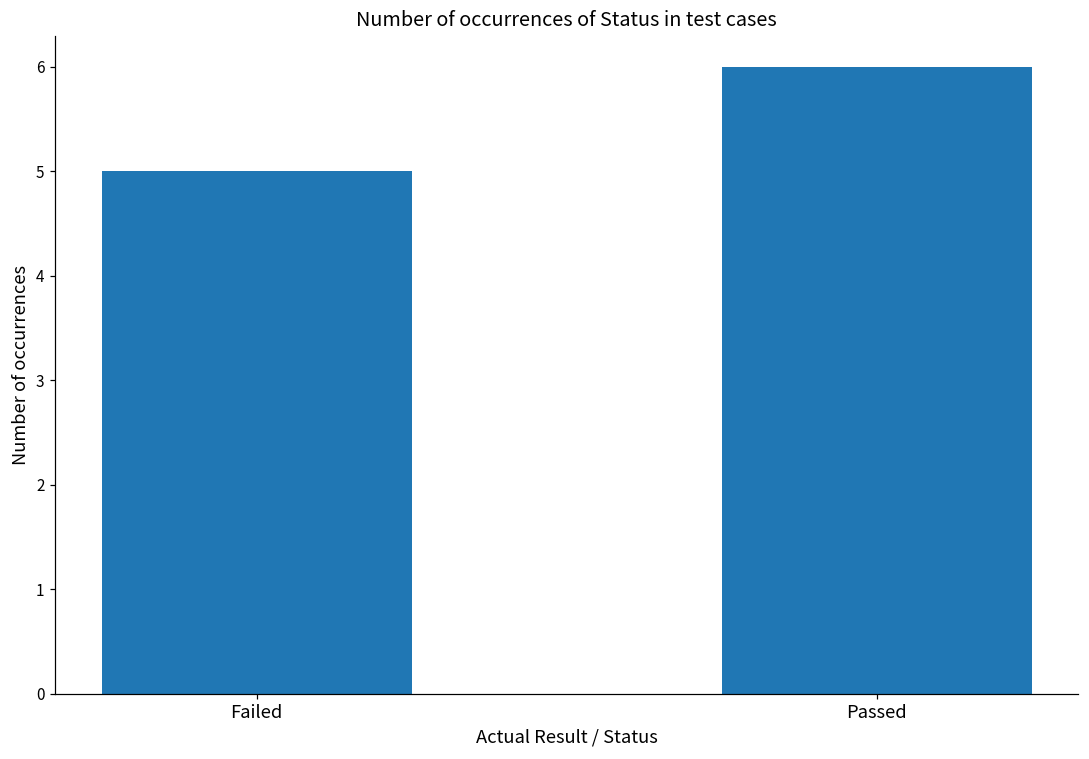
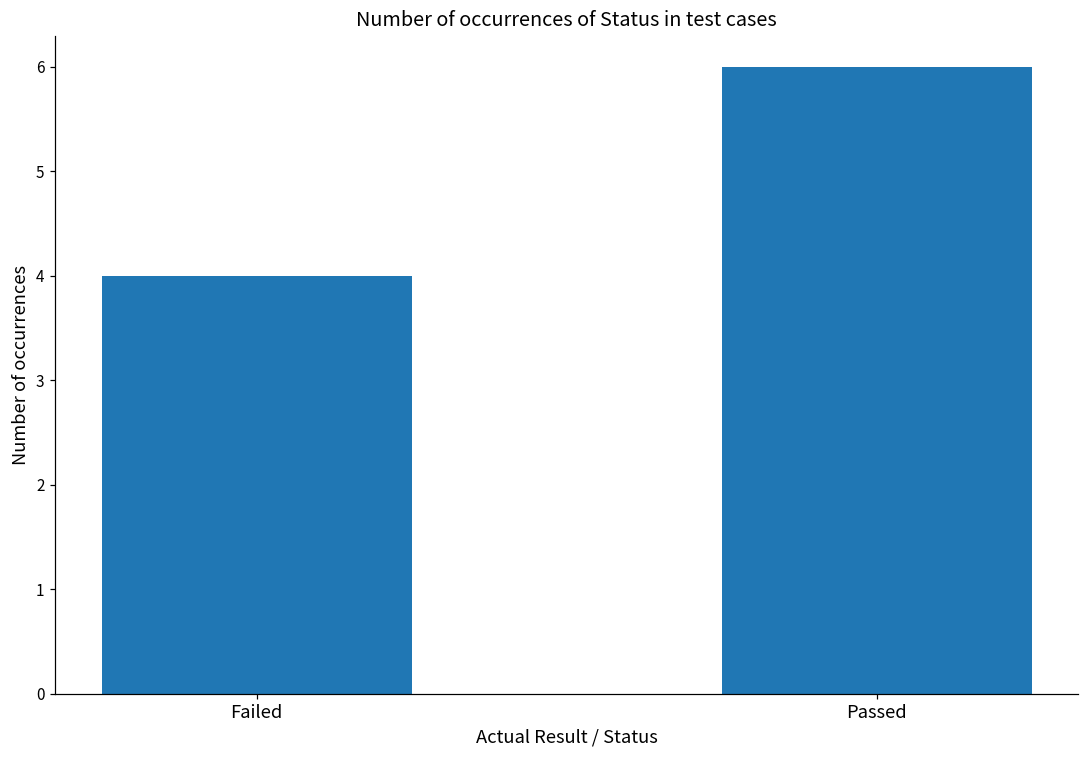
  {
-   "Failed": 5,
+   "Failed": 4,
    "Passed": 6
  }
